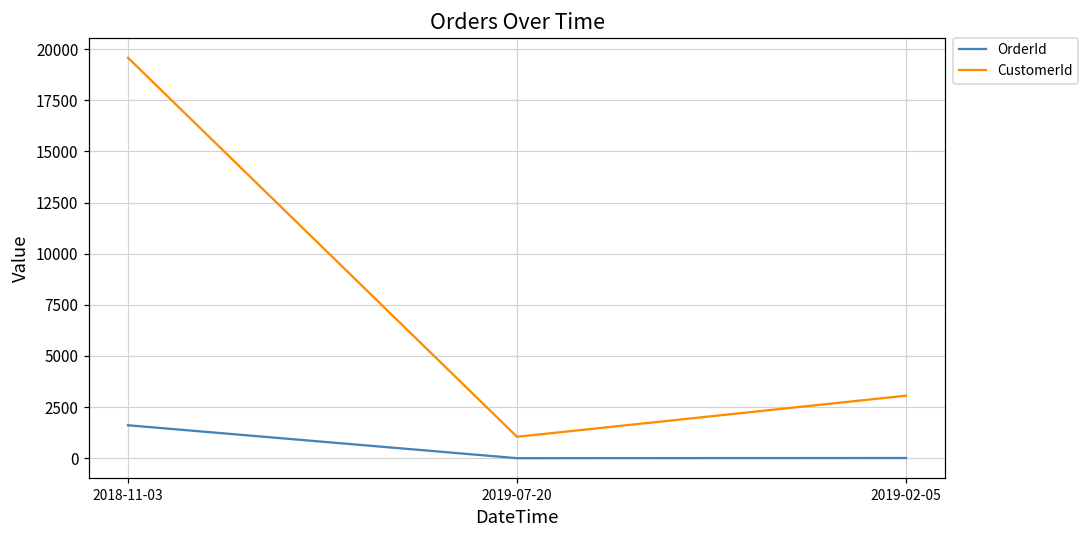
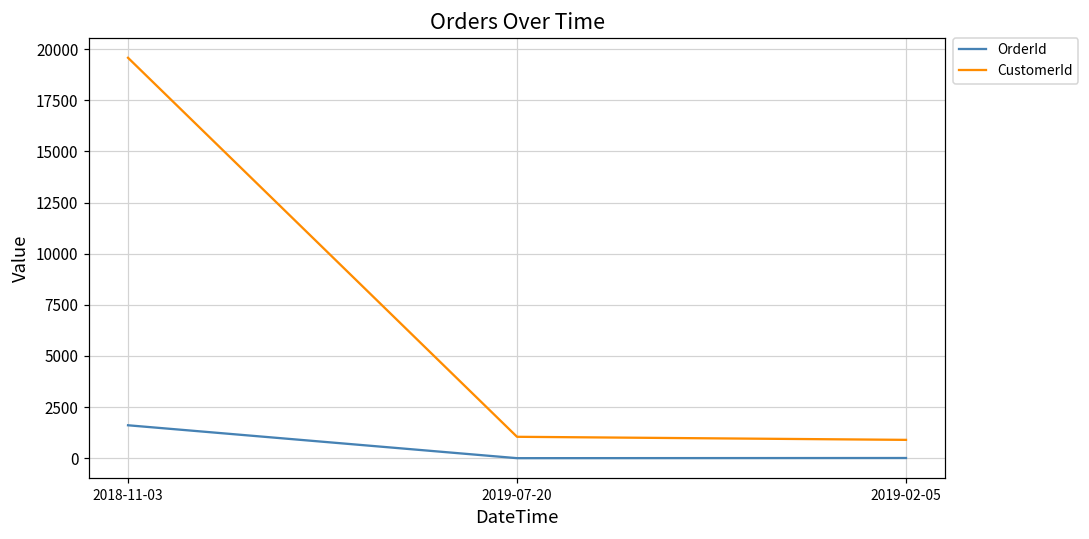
  {
    "OrderId": {
      "2018-11-03": 1600,
      "2019-07-20": 0,
      "2019-02-05": 0
    },
    "CustomerId": {
      "2018-11-03": 19600,
      "2019-07-20": 1100,
-     "2019-02-05": 3100
+     "2019-02-05": 900
    }
  }
